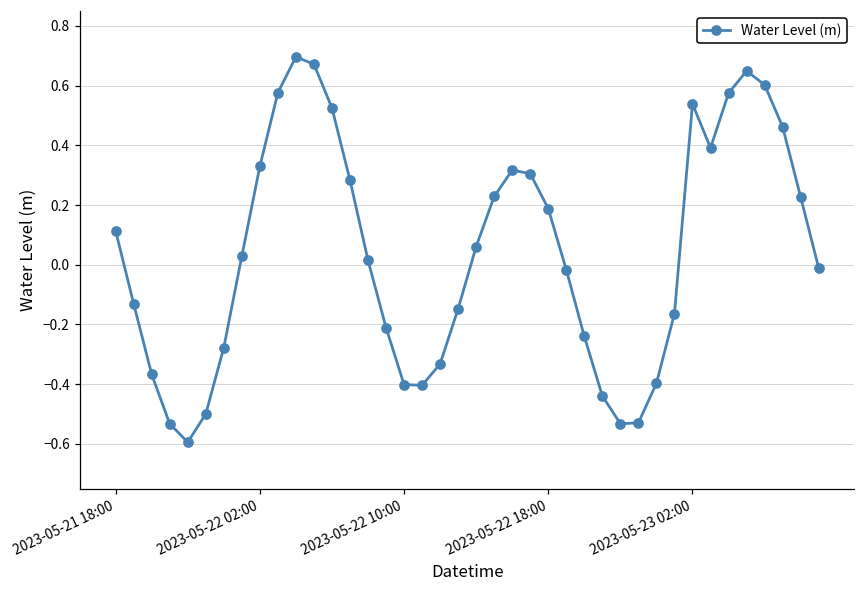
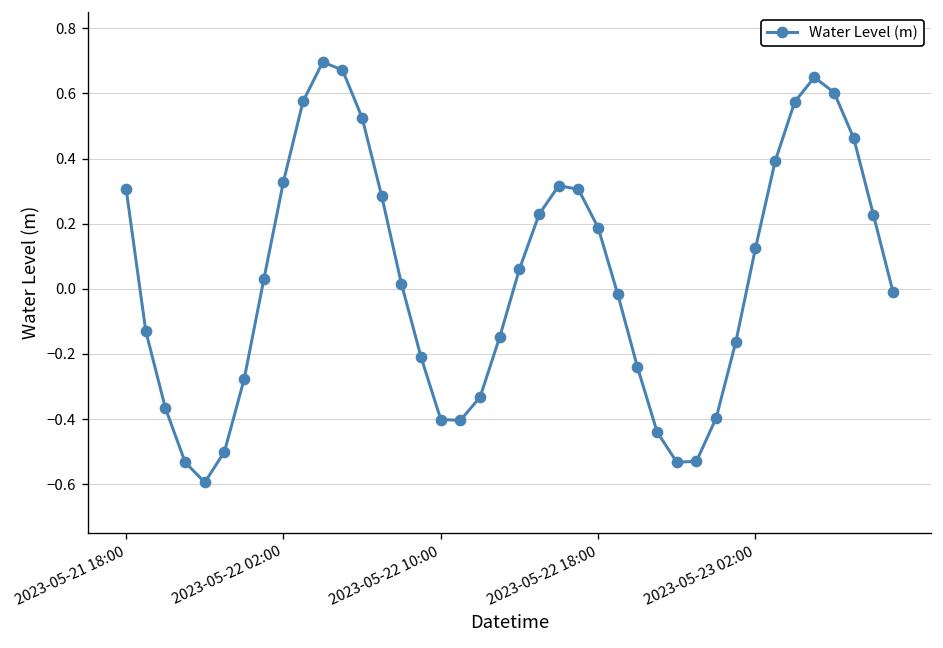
  {
-   "2023-05-21 18:00": 0.11,
+   "2023-05-21 18:00": 0.31,
    "2023-05-22 02:00": 0.33,
    "2023-05-22 10:00": -0.40,
    "2023-05-22 18:00": 0.19,
-   "2023-05-23 02:00": 0.54
+   "2023-05-23 02:00": 0.12
  }
